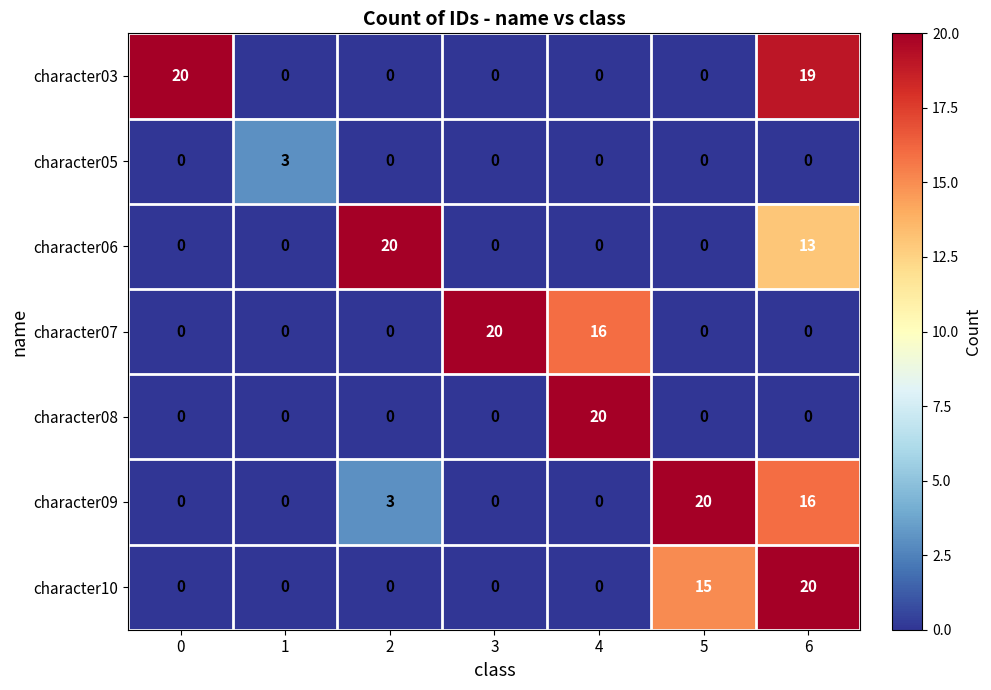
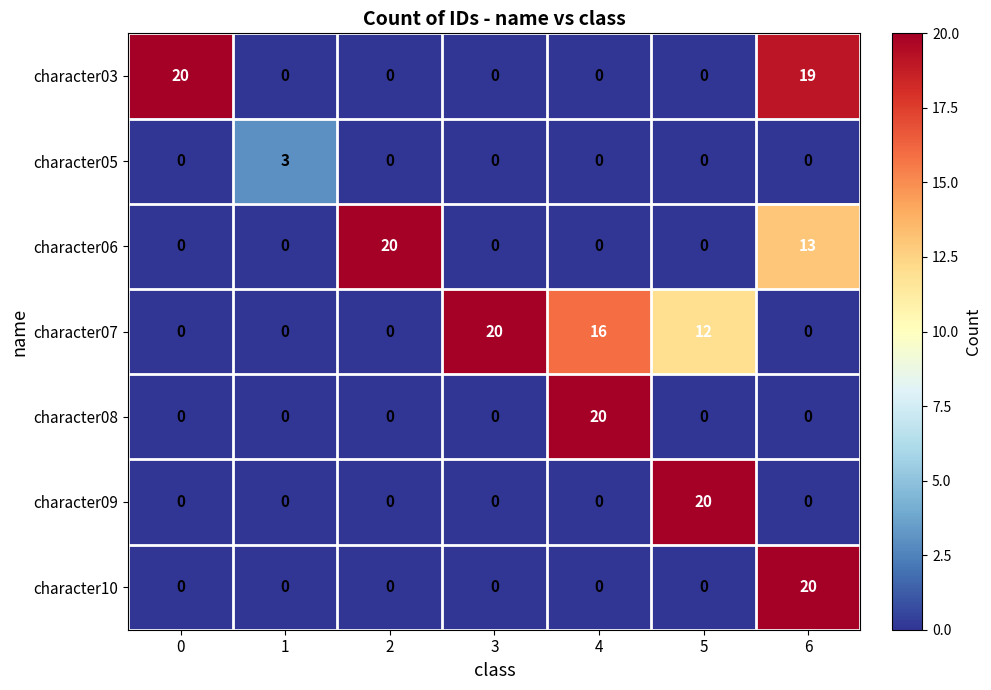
  {
    "character03": {
      "0": 20,
      "1": 0,
      "2": 0,
      "3": 0,
      "4": 0,
      "5": 0,
      "6": 19
    },
    "character05": {
      "0": 0,
      "1": 3,
      "2": 0,
      "3": 0,
      "4": 0,
      "5": 0,
      "6": 0
    },
    "character06": {
      "0": 0,
      "1": 0,
      "2": 20,
      "3": 0,
      "4": 0,
      "5": 0,
      "6": 13
    },
    "character07": {
      "0": 0,
      "1": 0,
      "2": 0,
      "3": 20,
      "4": 16,
-     "5": 0,
+     "5": 12,
      "6": 0
    },
    "character08": {
      "0": 0,
      "1": 0,
      "2": 0,
      "3": 0,
      "4": 20,
      "5": 0,
      "6": 0
    },
    "character09": {
      "0": 0,
      "1": 0,
-     "2": 3,
+     "2": 0,
      "3": 0,
      "4": 0,
      "5": 20,
-     "6": 16
+     "6": 0
    },
    "character10": {
      "0": 0,
      "1": 0,
      "2": 0,
      "3": 0,
      "4": 0,
-     "5": 15,
+     "5": 0,
      "6": 20
    }
  }
